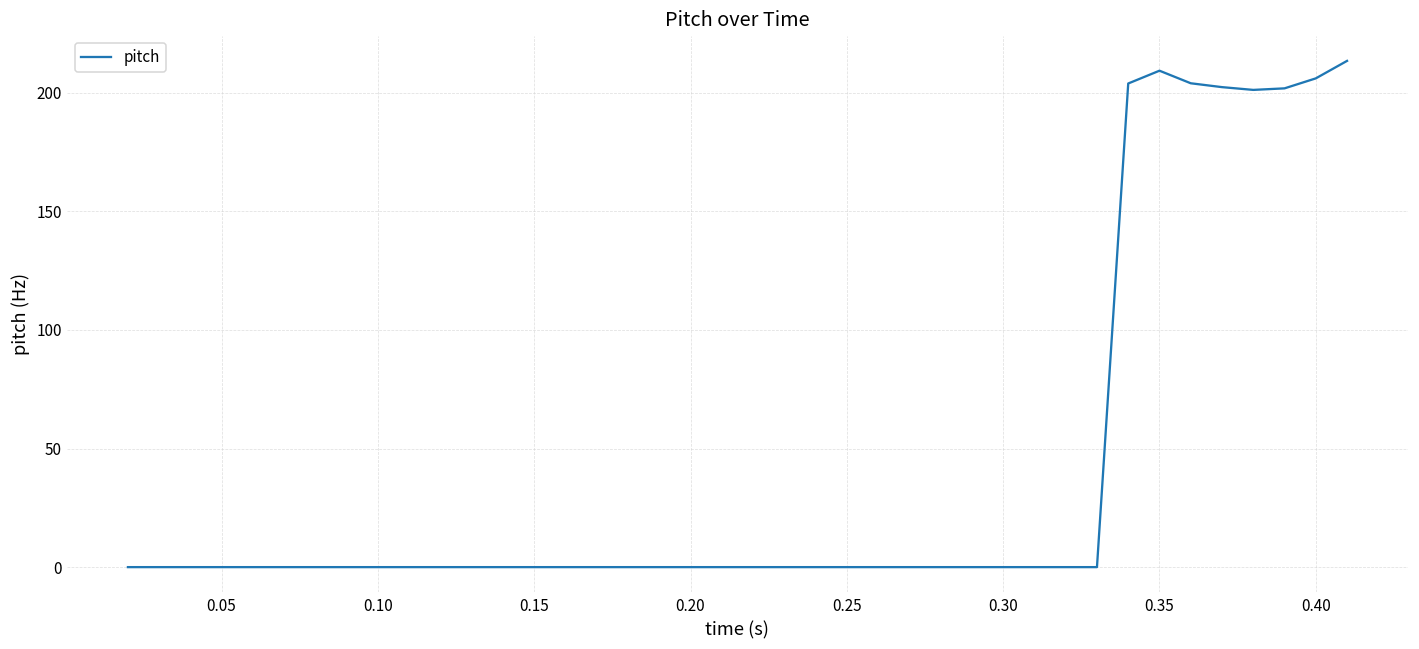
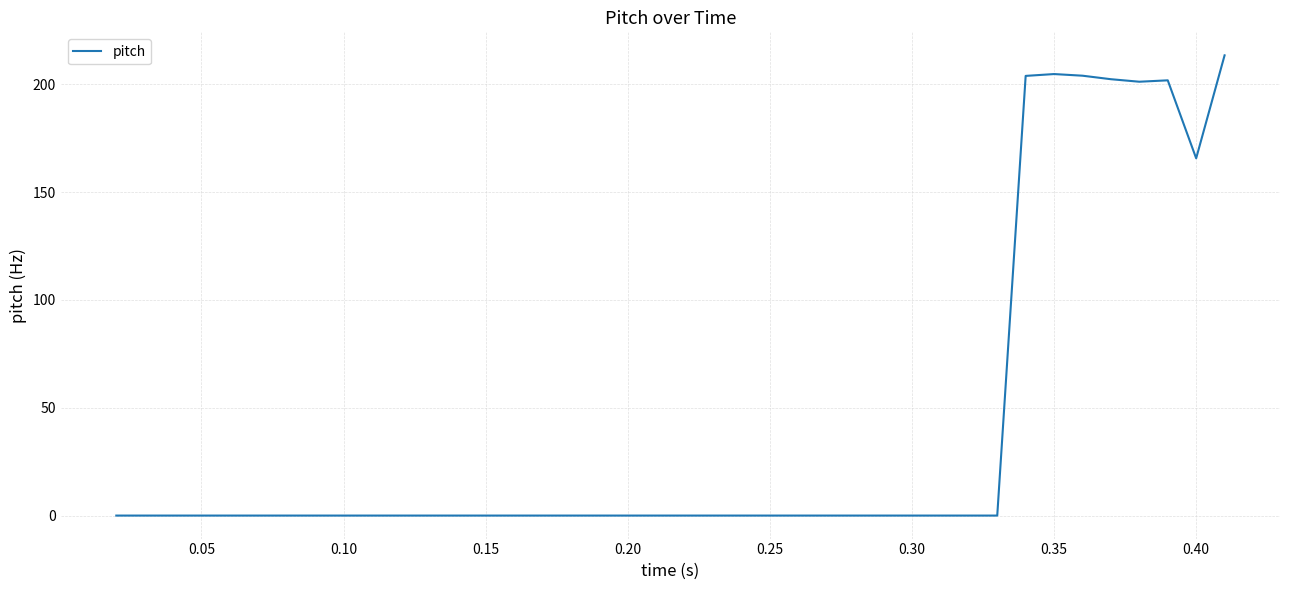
  {
    "0.05": 0,
    "0.10": 0,
    "0.15": 0,
    "0.20": 0,
    "0.25": 0,
    "0.30": 0,
-   "0.35": 209,
-   "0.40": 206
+   "0.35": 205,
+   "0.40": 166
  }
